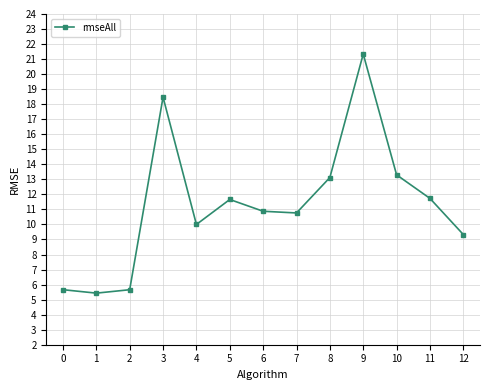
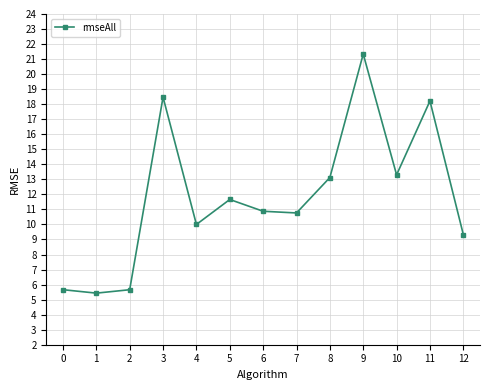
  {
    "0": 5.7,
    "1": 5.4,
    "2": 5.7,
    "3": 18.5,
    "4": 10.0,
    "5": 11.7,
    "6": 10.9,
    "7": 10.8,
    "8": 13.1,
    "9": 21.3,
    "10": 13.3,
-   "11": 11.7,
+   "11": 18.2,
    "12": 9.3
  }
